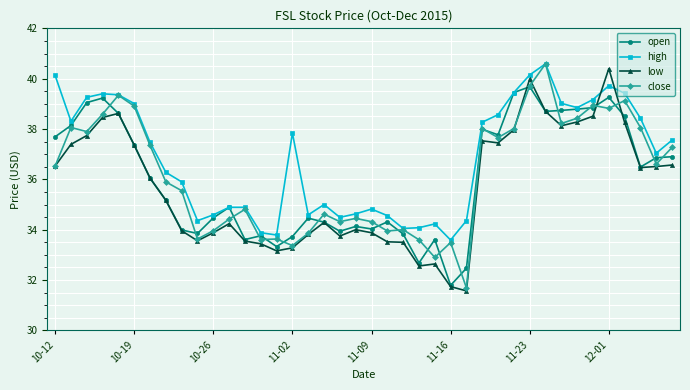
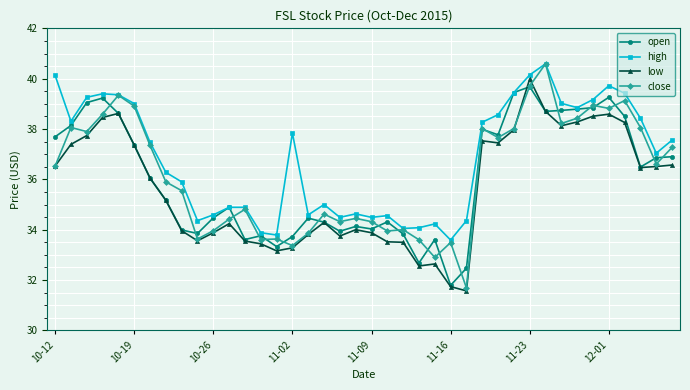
  {
    "high": {
      "10-12": 40.1,
      "10-26": 34.6,
      "11-02": 37.8,
-     "11-09": 34.8,
+     "11-09": 34.5,
      "11-16": 33.6,
      "11-23": 40.2,
      "12-01": 39.7
    },
    "low": {
      "11-09": 33.9,
      "11-23": 40.0,
-     "12-01": 40.4
+     "12-01": 38.6
    }
  }
